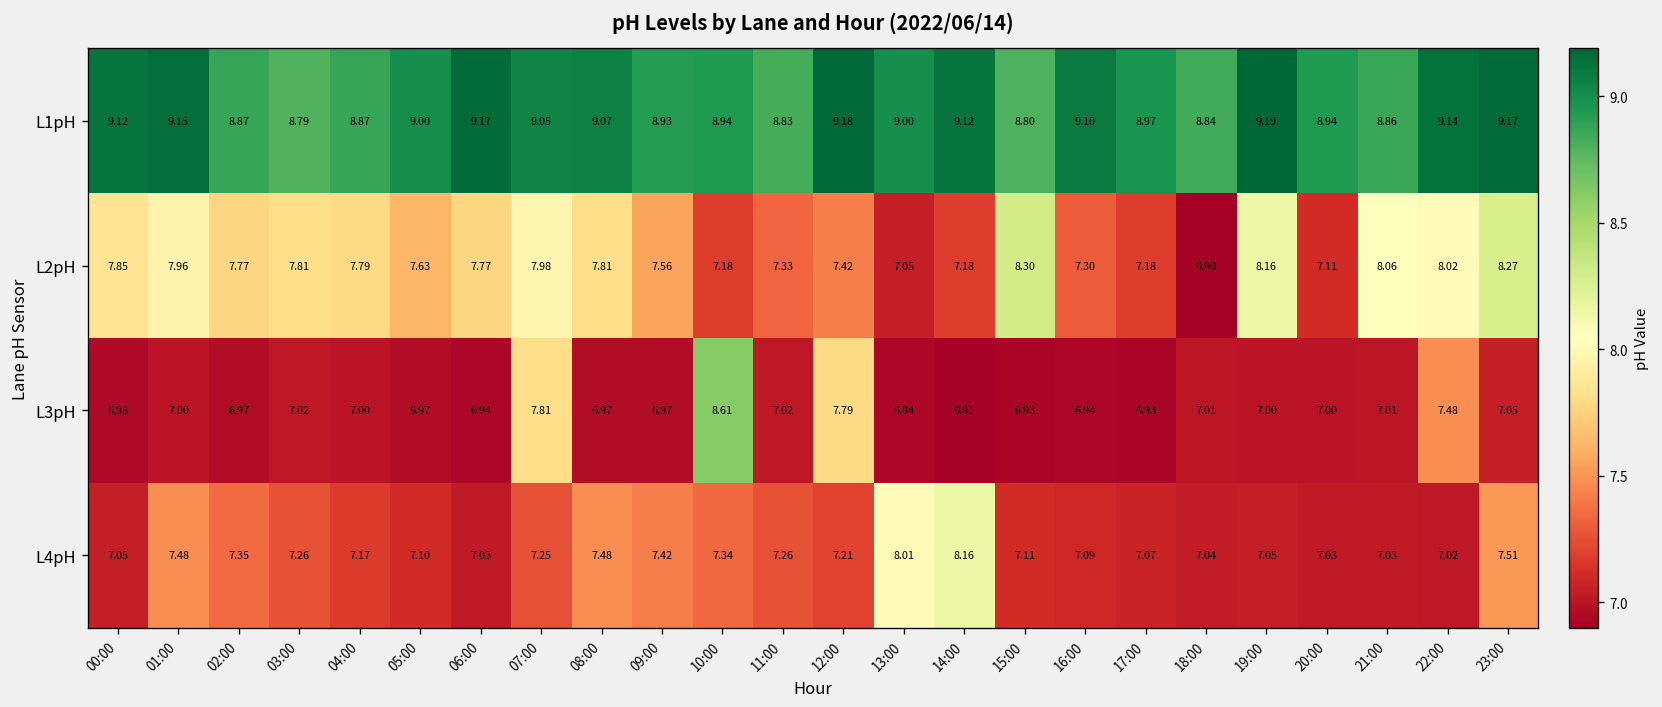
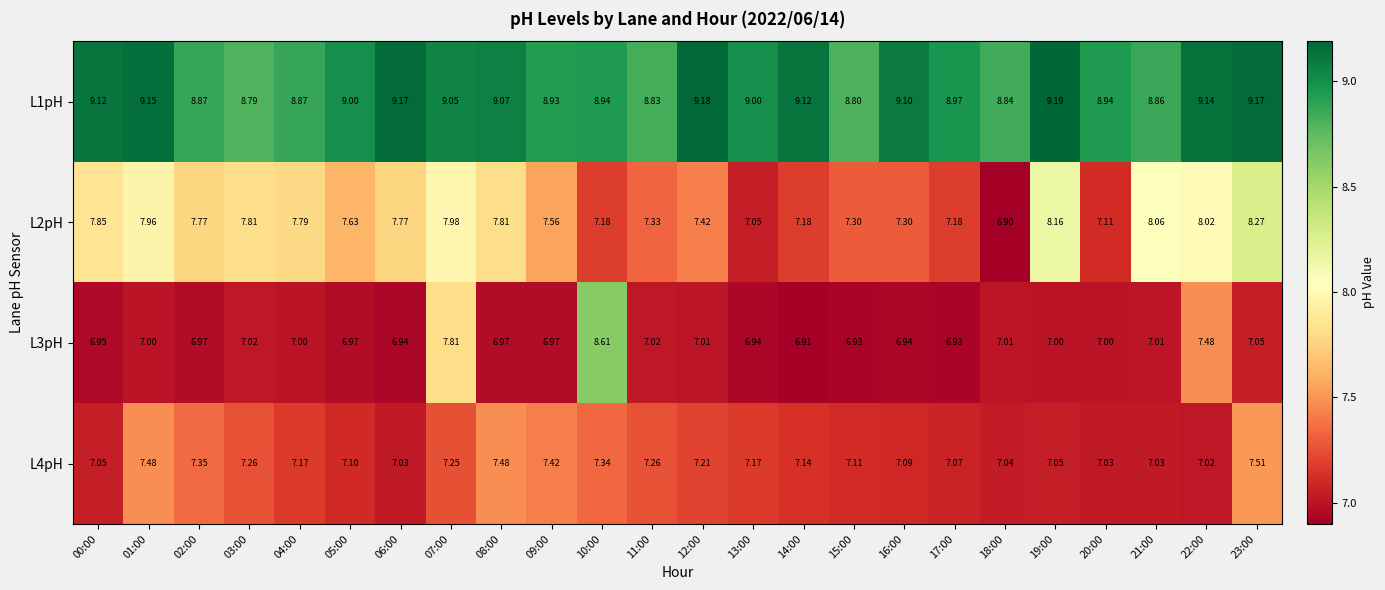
  {
    "L1pH": {
      "00:00": 9.12,
      "01:00": 9.15,
      "02:00": 8.87,
      "03:00": 8.79,
      "04:00": 8.87,
      "05:00": 9.00,
      "06:00": 9.17,
      "07:00": 9.05,
      "08:00": 9.07,
      "09:00": 8.93,
      "10:00": 8.94,
      "11:00": 8.83,
      "12:00": 9.18,
      "13:00": 9.00,
      "14:00": 9.12,
      "15:00": 8.80,
      "16:00": 9.10,
      "17:00": 8.97,
      "18:00": 8.84,
      "19:00": 9.19,
      "20:00": 8.94,
      "21:00": 8.86,
      "22:00": 9.14,
      "23:00": 9.17
    },
    "L2pH": {
      "00:00": 7.85,
      "01:00": 7.96,
      "02:00": 7.77,
      "03:00": 7.81,
      "04:00": 7.79,
      "05:00": 7.63,
      "06:00": 7.77,
      "07:00": 7.98,
      "08:00": 7.81,
      "09:00": 7.56,
      "10:00": 7.18,
      "11:00": 7.33,
      "12:00": 7.42,
      "13:00": 7.05,
      "14:00": 7.18,
-     "15:00": 8.30,
+     "15:00": 7.30,
      "16:00": 7.30,
      "17:00": 7.18,
      "18:00": 6.90,
      "19:00": 8.16,
      "20:00": 7.11,
      "21:00": 8.06,
      "22:00": 8.02,
      "23:00": 8.27
    },
    "L3pH": {
      "00:00": 6.95,
      "01:00": 7.00,
      "02:00": 6.97,
      "03:00": 7.02,
      "04:00": 7.00,
      "05:00": 6.97,
      "06:00": 6.94,
      "07:00": 7.81,
      "08:00": 6.97,
      "09:00": 6.97,
      "10:00": 8.61,
      "11:00": 7.02,
-     "12:00": 7.79,
+     "12:00": 7.01,
      "13:00": 6.94,
      "14:00": 6.91,
      "15:00": 6.93,
      "16:00": 6.94,
      "17:00": 6.93,
      "18:00": 7.01,
      "19:00": 7.00,
      "20:00": 7.00,
      "21:00": 7.01,
      "22:00": 7.48,
      "23:00": 7.05
    },
    "L4pH": {
      "00:00": 7.05,
      "01:00": 7.48,
      "02:00": 7.35,
      "03:00": 7.26,
      "04:00": 7.17,
      "05:00": 7.10,
      "06:00": 7.03,
      "07:00": 7.25,
      "08:00": 7.48,
      "09:00": 7.42,
      "10:00": 7.34,
      "11:00": 7.26,
      "12:00": 7.21,
-     "13:00": 8.01,
-     "14:00": 8.16,
+     "13:00": 7.17,
+     "14:00": 7.14,
      "15:00": 7.11,
      "16:00": 7.09,
      "17:00": 7.07,
      "18:00": 7.04,
      "19:00": 7.05,
      "20:00": 7.03,
      "21:00": 7.03,
      "22:00": 7.02,
      "23:00": 7.51
    }
  }
